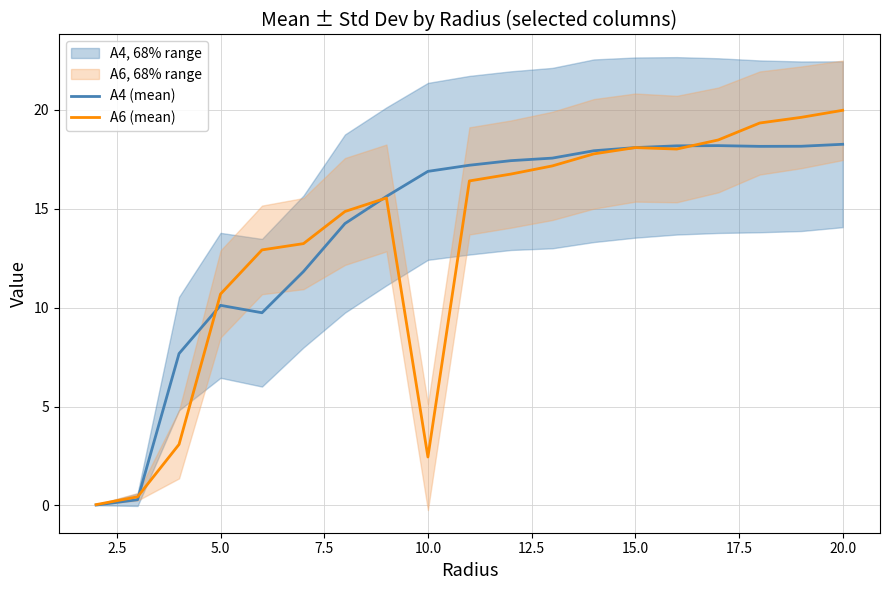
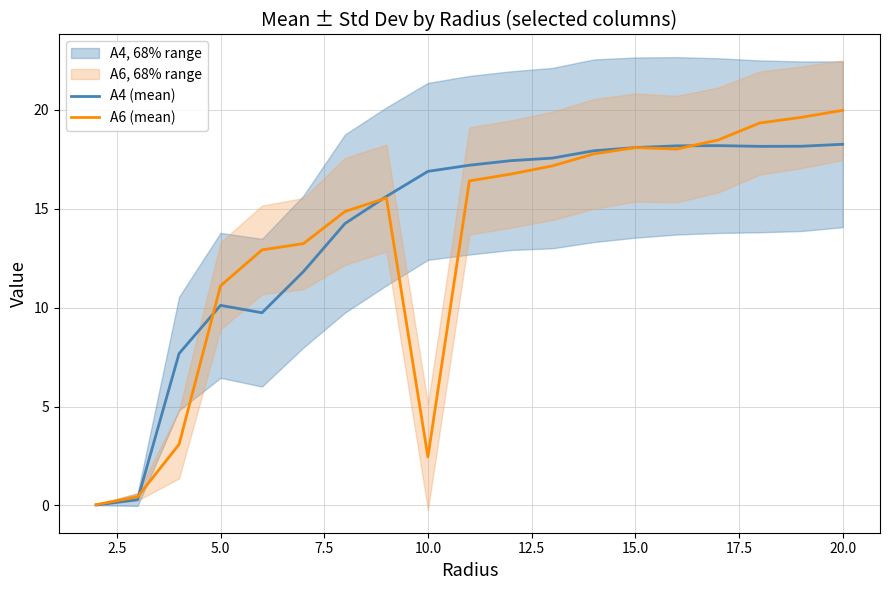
  {
    "A6 (mean)": {
-     "5.0": 10.7,
+     "5.0": 11.1,
      "10.0": 2.5,
      "20.0": 20.0
    }
  }
